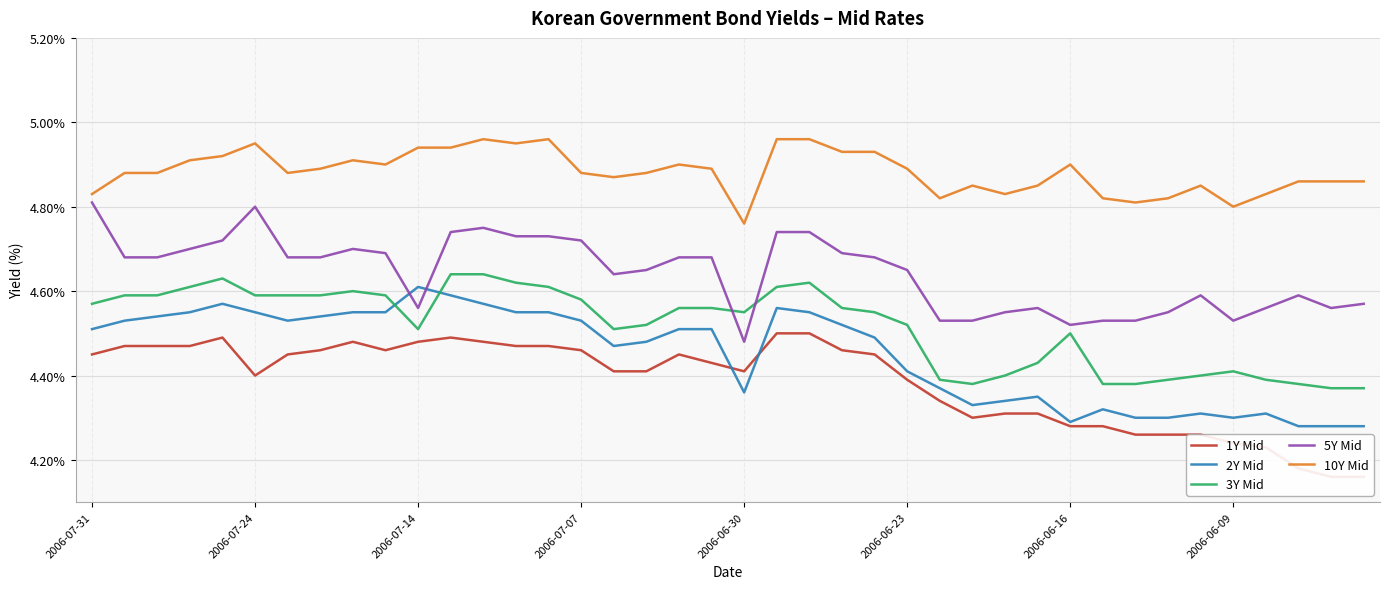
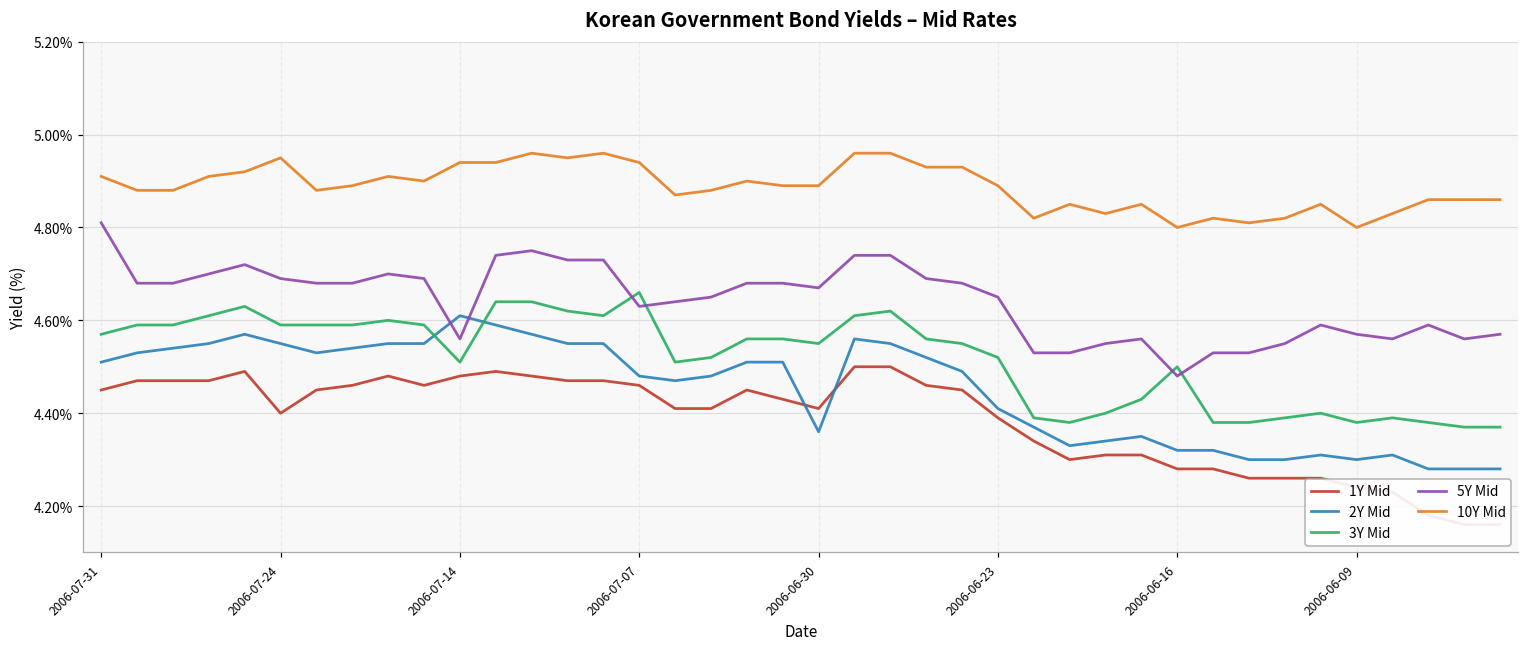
  {
    "1Y Mid": {
      "2006-07-31": "4.45%",
      "2006-07-24": "4.40%",
      "2006-07-14": "4.48%",
      "2006-07-07": "4.46%",
      "2006-06-30": "4.41%",
      "2006-06-23": "4.39%",
      "2006-06-16": "4.28%"
    },
    "2Y Mid": {
      "2006-07-31": "4.51%",
      "2006-07-24": "4.55%",
      "2006-07-14": "4.61%",
-     "2006-07-07": "4.53%",
+     "2006-07-07": "4.48%",
      "2006-06-30": "4.36%",
      "2006-06-23": "4.41%",
-     "2006-06-16": "4.29%",
+     "2006-06-16": "4.32%",
      "2006-06-09": "4.30%"
    },
    "3Y Mid": {
      "2006-07-31": "4.57%",
      "2006-07-24": "4.59%",
      "2006-07-14": "4.51%",
-     "2006-07-07": "4.58%",
+     "2006-07-07": "4.66%",
      "2006-06-30": "4.55%",
      "2006-06-23": "4.52%",
      "2006-06-16": "4.50%",
-     "2006-06-09": "4.41%"
+     "2006-06-09": "4.38%"
    },
    "5Y Mid": {
      "2006-07-31": "4.81%",
-     "2006-07-24": "4.80%",
+     "2006-07-24": "4.69%",
      "2006-07-14": "4.56%",
-     "2006-07-07": "4.72%",
-     "2006-06-30": "4.48%",
+     "2006-07-07": "4.63%",
+     "2006-06-30": "4.67%",
      "2006-06-23": "4.65%",
-     "2006-06-16": "4.52%",
-     "2006-06-09": "4.53%"
+     "2006-06-16": "4.48%",
+     "2006-06-09": "4.57%"
    },
    "10Y Mid": {
-     "2006-07-31": "4.83%",
+     "2006-07-31": "4.91%",
      "2006-07-24": "4.95%",
      "2006-07-14": "4.94%",
-     "2006-07-07": "4.88%",
-     "2006-06-30": "4.76%",
+     "2006-07-07": "4.94%",
+     "2006-06-30": "4.89%",
      "2006-06-23": "4.89%",
-     "2006-06-16": "4.9%",
+     "2006-06-16": "4.8%",
      "2006-06-09": "4.80%"
    }
  }
